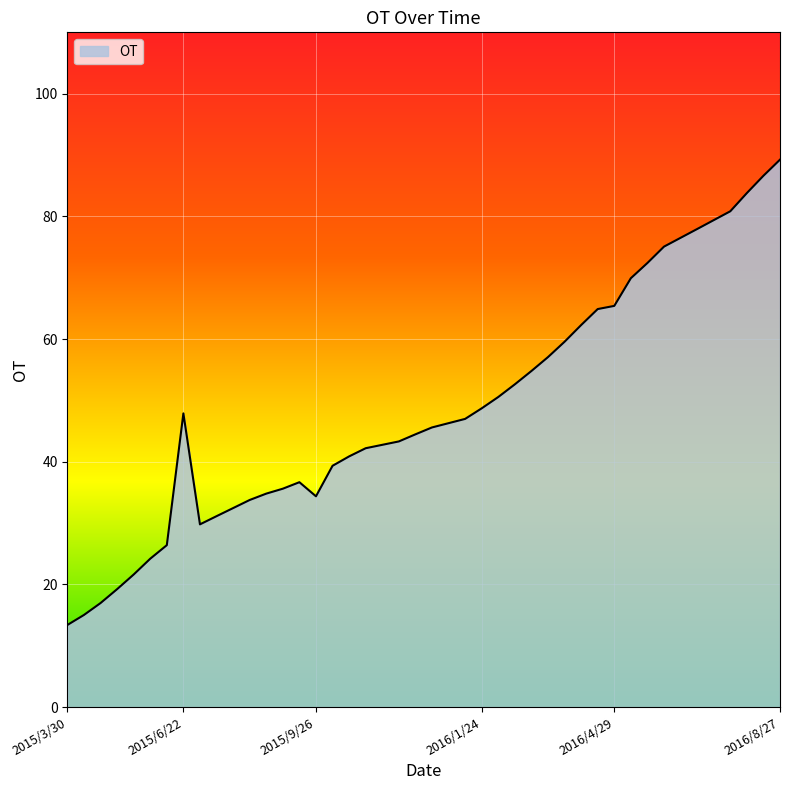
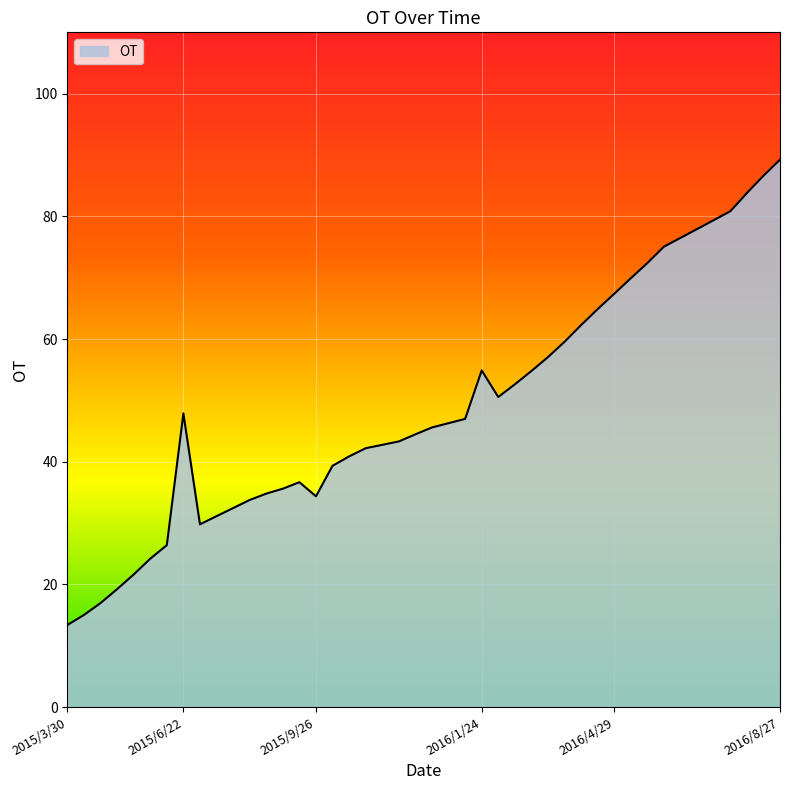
  {
    "2015/3/30": 13,
    "2015/6/22": 48,
    "2015/9/26": 34,
-   "2016/1/24": 49,
-   "2016/4/29": 65,
+   "2016/1/24": 55,
+   "2016/4/29": 67,
    "2016/8/27": 89
  }
